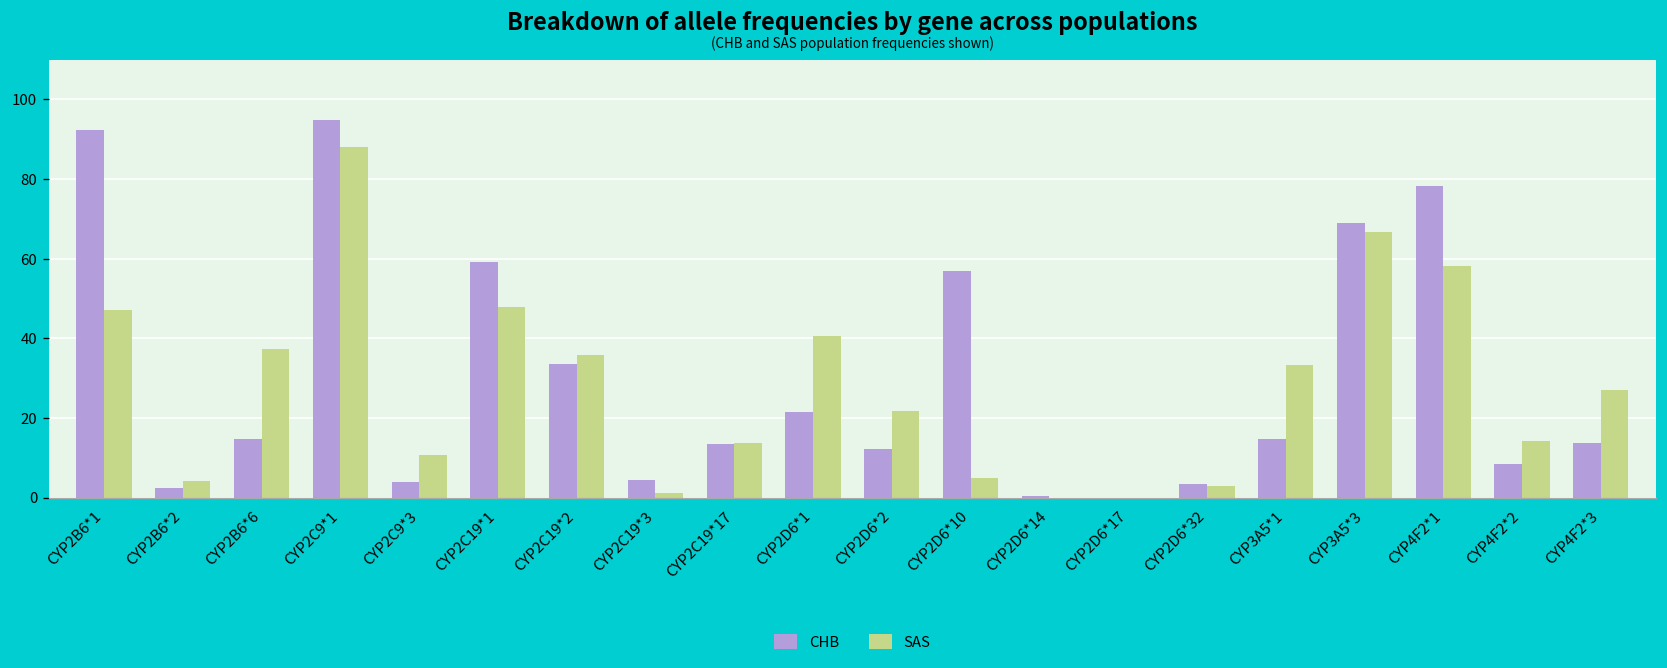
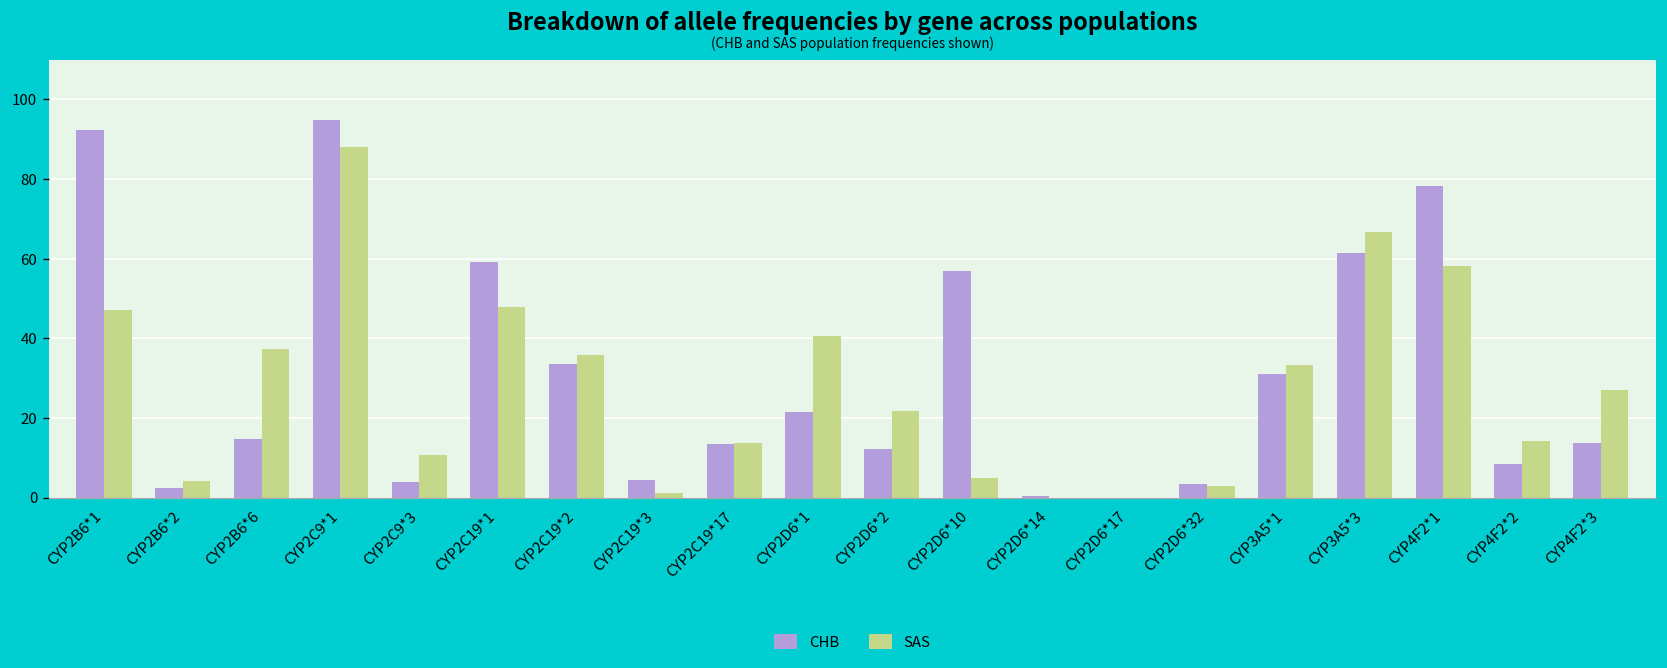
  {
    "CHB": {
      "CYP2B6*1": 92,
      "CYP2B6*2": 2,
      "CYP2B6*6": 15,
      "CYP2C9*1": 95,
      "CYP2C9*3": 4,
      "CYP2C19*1": 59,
      "CYP2C19*2": 34,
      "CYP2C19*3": 4,
      "CYP2C19*17": 14,
      "CYP2D6*1": 21,
      "CYP2D6*2": 12,
      "CYP2D6*10": 57,
      "CYP2D6*17": 0,
      "CYP2D6*32": 3,
-     "CYP3A5*1": 15,
-     "CYP3A5*3": 69,
+     "CYP3A5*1": 31,
+     "CYP3A5*3": 62,
      "CYP4F2*1": 78,
      "CYP4F2*2": 8,
      "CYP4F2*3": 14
    },
    "SAS": {
      "CYP2B6*1": 47,
      "CYP2B6*2": 4,
      "CYP2B6*6": 37,
      "CYP2C9*1": 88,
      "CYP2C9*3": 11,
      "CYP2C19*1": 48,
      "CYP2C19*2": 36,
      "CYP2C19*3": 1,
      "CYP2C19*17": 14,
      "CYP2D6*1": 41,
      "CYP2D6*2": 22,
      "CYP2D6*10": 5,
      "CYP2D6*14": 0,
      "CYP2D6*17": 0,
      "CYP2D6*32": 3,
      "CYP3A5*1": 33,
      "CYP3A5*3": 67,
      "CYP4F2*1": 58,
      "CYP4F2*2": 14,
      "CYP4F2*3": 27
    }
  }
